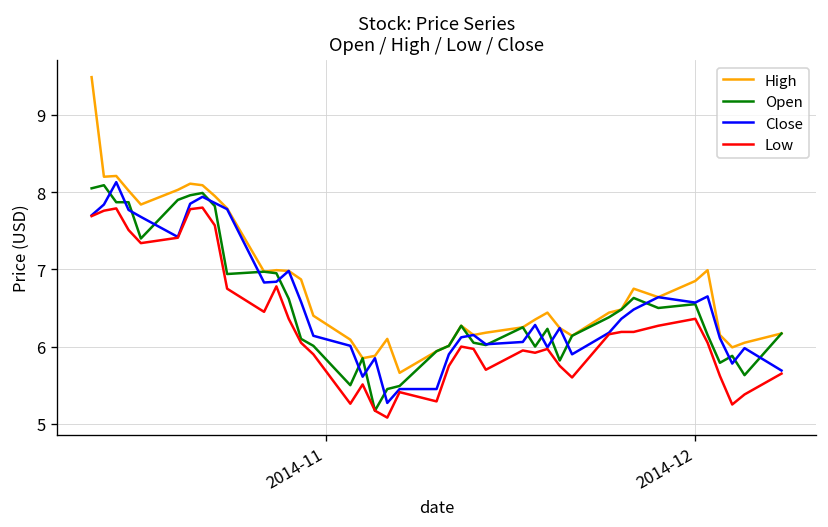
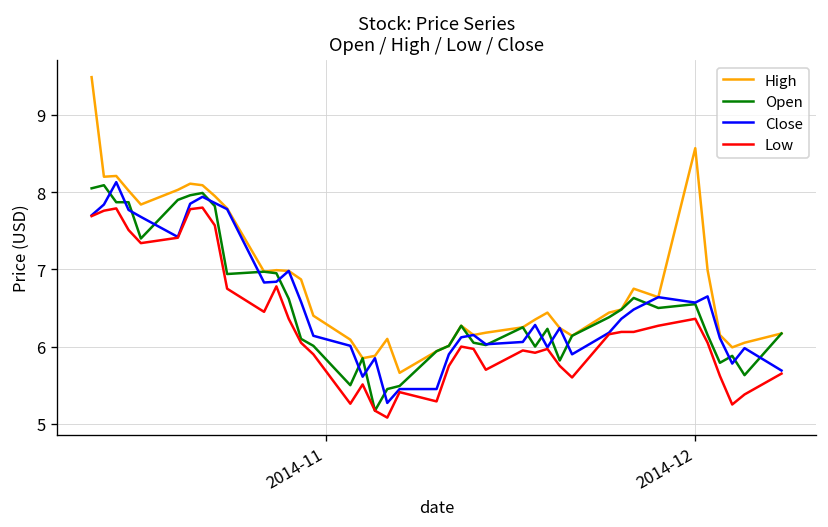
  {
    "High": {
-     "2014-12": 6.9
+     "2014-12": 8.6
    },
    "Low": {
      "2014-12": 6.4
    }
  }
